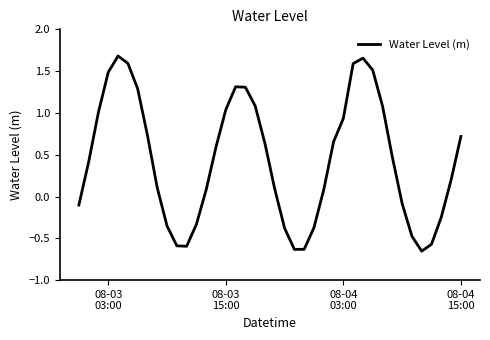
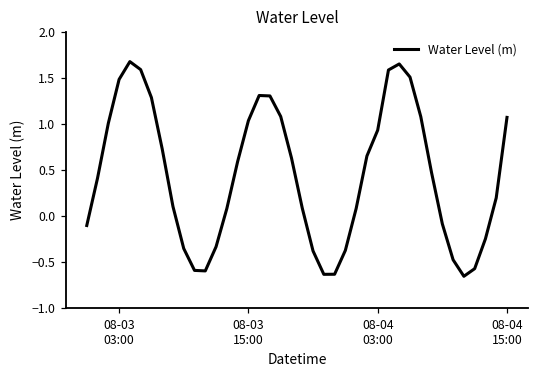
  {
    "08-03 03:00": 1.5,
    "08-03 15:00": 1.0,
    "08-04 03:00": 0.9,
-   "08-04 15:00": 0.7
+   "08-04 15:00": 1.1
  }
